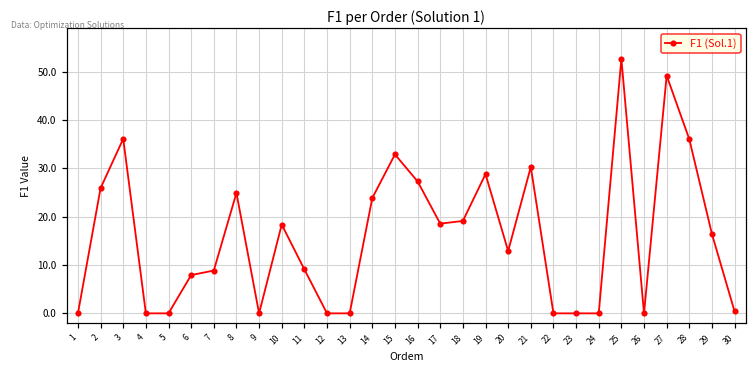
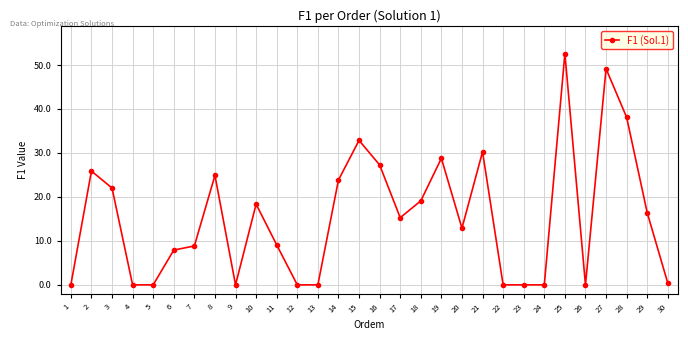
  {
    "1": 0,
    "2": 26,
-   "3": 36,
+   "3": 22,
    "4": 0,
    "5": 0,
    "6": 8,
    "7": 9,
    "8": 25,
    "9": 0,
    "10": 18,
    "11": 9,
    "12": 0,
    "13": 0,
    "14": 24,
    "15": 33,
    "16": 27,
-   "17": 19,
+   "17": 15,
    "18": 19,
    "19": 29,
    "20": 13,
    "21": 30,
    "22": 0,
    "23": 0,
    "24": 0,
    "25": 53,
    "26": 0,
    "27": 49,
-   "28": 36,
+   "28": 38,
    "29": 16,
    "30": 0
  }
